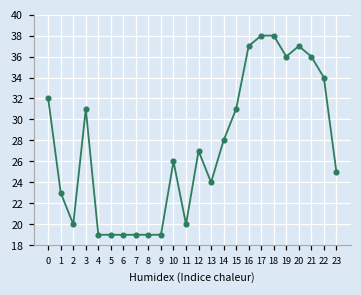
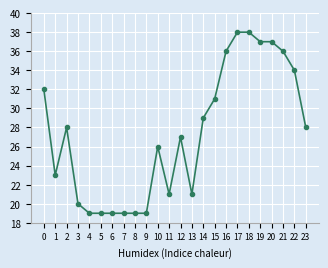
  {
    "0": 32,
    "1": 23,
-   "2": 20,
-   "3": 31,
+   "2": 28,
+   "3": 20,
    "4": 19,
    "5": 19,
    "6": 19,
    "7": 19,
    "8": 19,
    "9": 19,
    "10": 26,
-   "11": 20,
+   "11": 21,
    "12": 27,
-   "13": 24,
-   "14": 28,
+   "13": 21,
+   "14": 29,
    "15": 31,
-   "16": 37,
+   "16": 36,
    "17": 38,
    "18": 38,
-   "19": 36,
+   "19": 37,
    "20": 37,
    "21": 36,
    "22": 34,
-   "23": 25
+   "23": 28
  }
